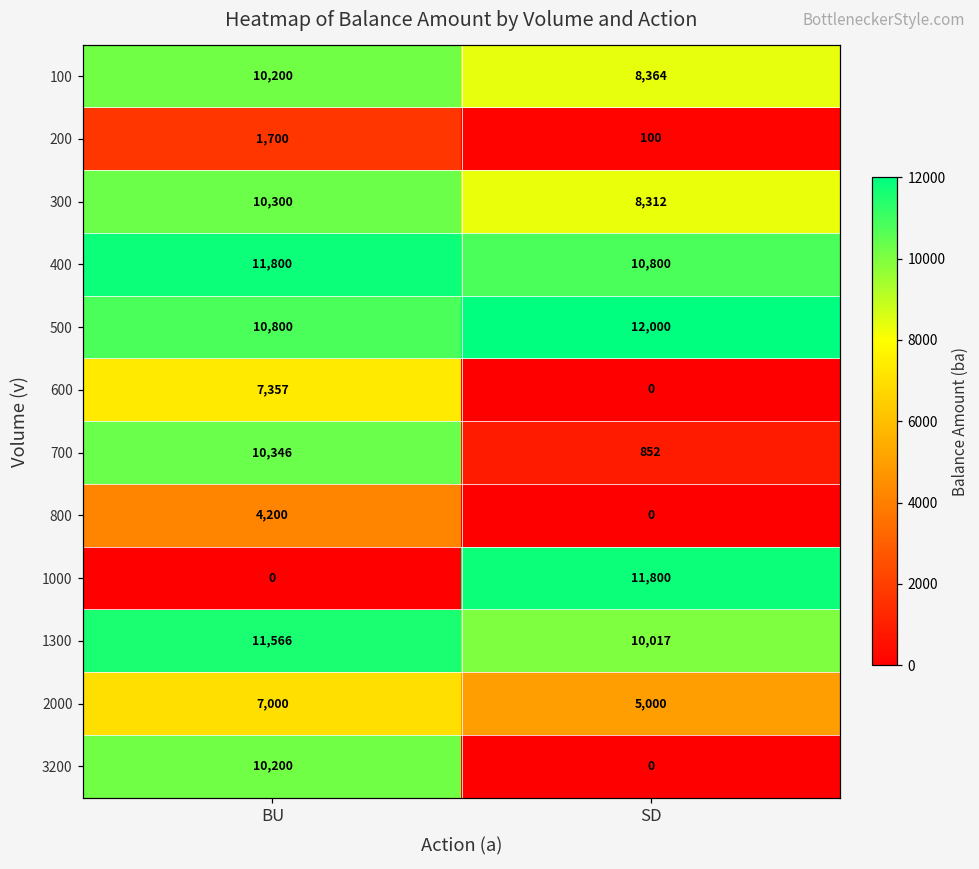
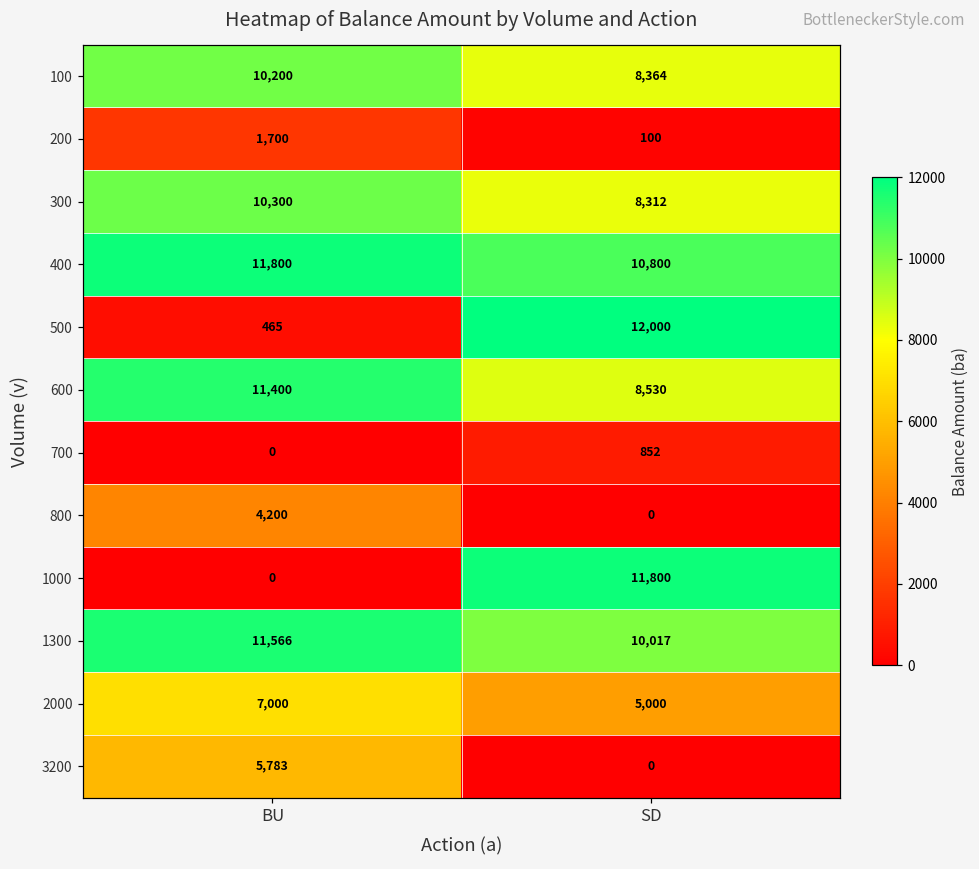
  {
    "100": {
      "BU": "10,200",
      "SD": "8,364"
    },
    "200": {
      "BU": "1,700",
      "SD": "100"
    },
    "300": {
      "BU": "10,300",
      "SD": "8,312"
    },
    "400": {
      "BU": "11,800",
      "SD": "10,800"
    },
    "500": {
-     "BU": "10,800",
+     "BU": "465",
      "SD": "12,000"
    },
    "600": {
-     "BU": "7,357",
-     "SD": "0"
+     "BU": "11,400",
+     "SD": "8,530"
    },
    "700": {
-     "BU": "10,346",
+     "BU": "0",
      "SD": "852"
    },
    "800": {
      "BU": "4,200",
      "SD": "0"
    },
    "1000": {
      "BU": "0",
      "SD": "11,800"
    },
    "1300": {
      "BU": "11,566",
      "SD": "10,017"
    },
    "2000": {
      "BU": "7,000",
      "SD": "5,000"
    },
    "3200": {
-     "BU": "10,200",
+     "BU": "5,783",
      "SD": "0"
    }
  }
